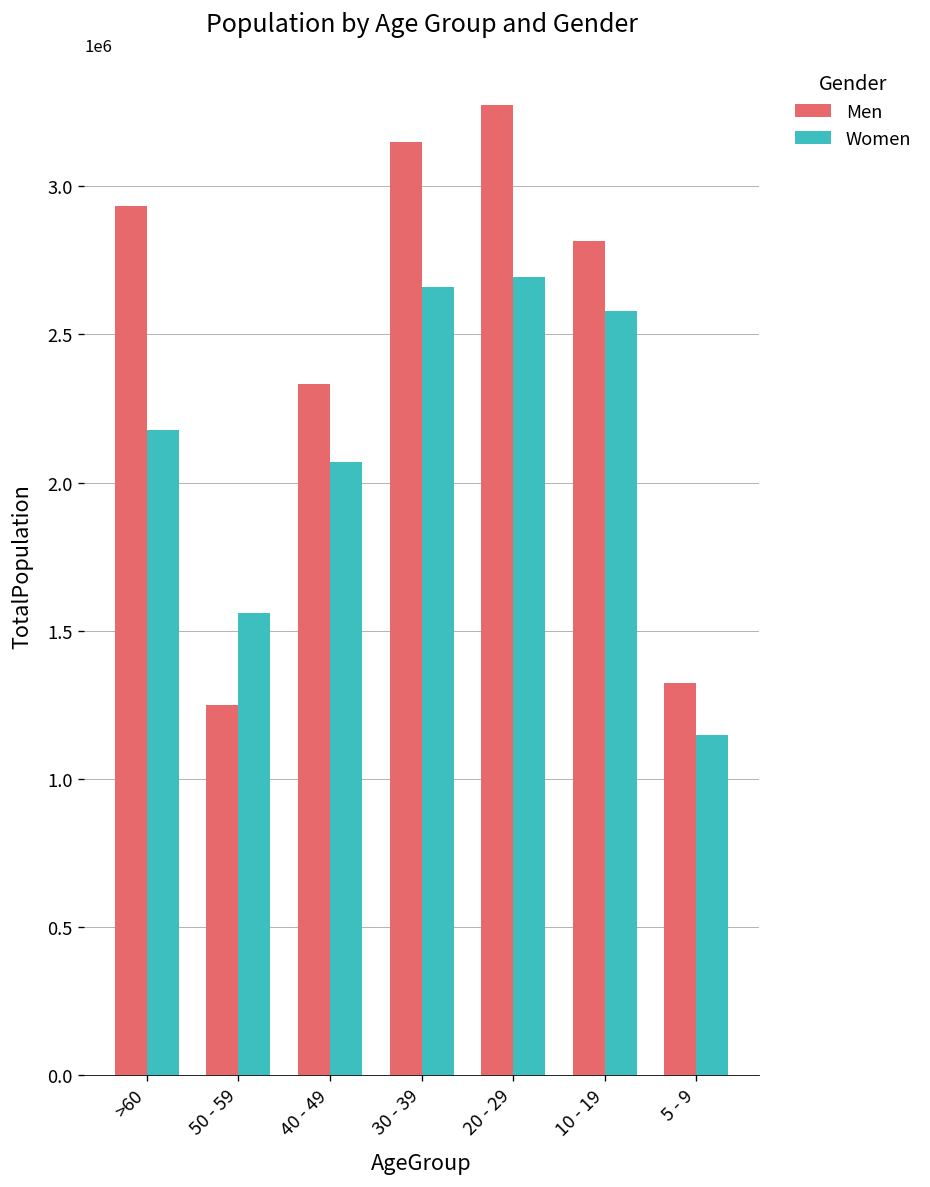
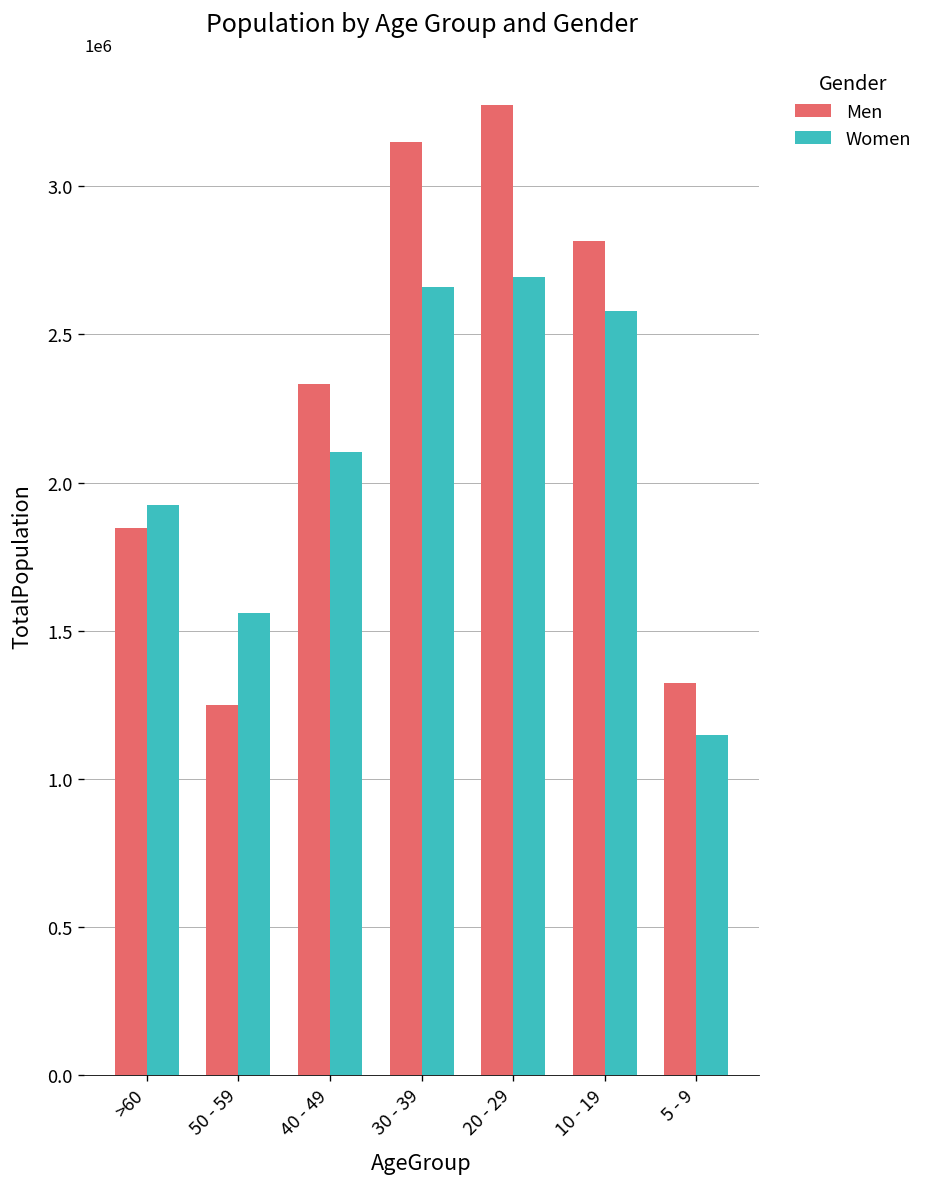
  {
    "Men": {
-     ">60": 2930000,
+     ">60": 1850000,
      "50 - 59": 1250000,
      "40 - 49": 2330000,
      "30 - 39": 3150000,
      "20 - 29": 3280000,
      "10 - 19": 2820000,
      "5 - 9": 1320000
    },
    "Women": {
-     ">60": 2180000,
+     ">60": 1920000,
      "50 - 59": 1560000,
-     "40 - 49": 2070000,
+     "40 - 49": 2100000,
      "30 - 39": 2660000,
      "20 - 29": 2690000,
      "10 - 19": 2580000,
      "5 - 9": 1150000
    }
  }
